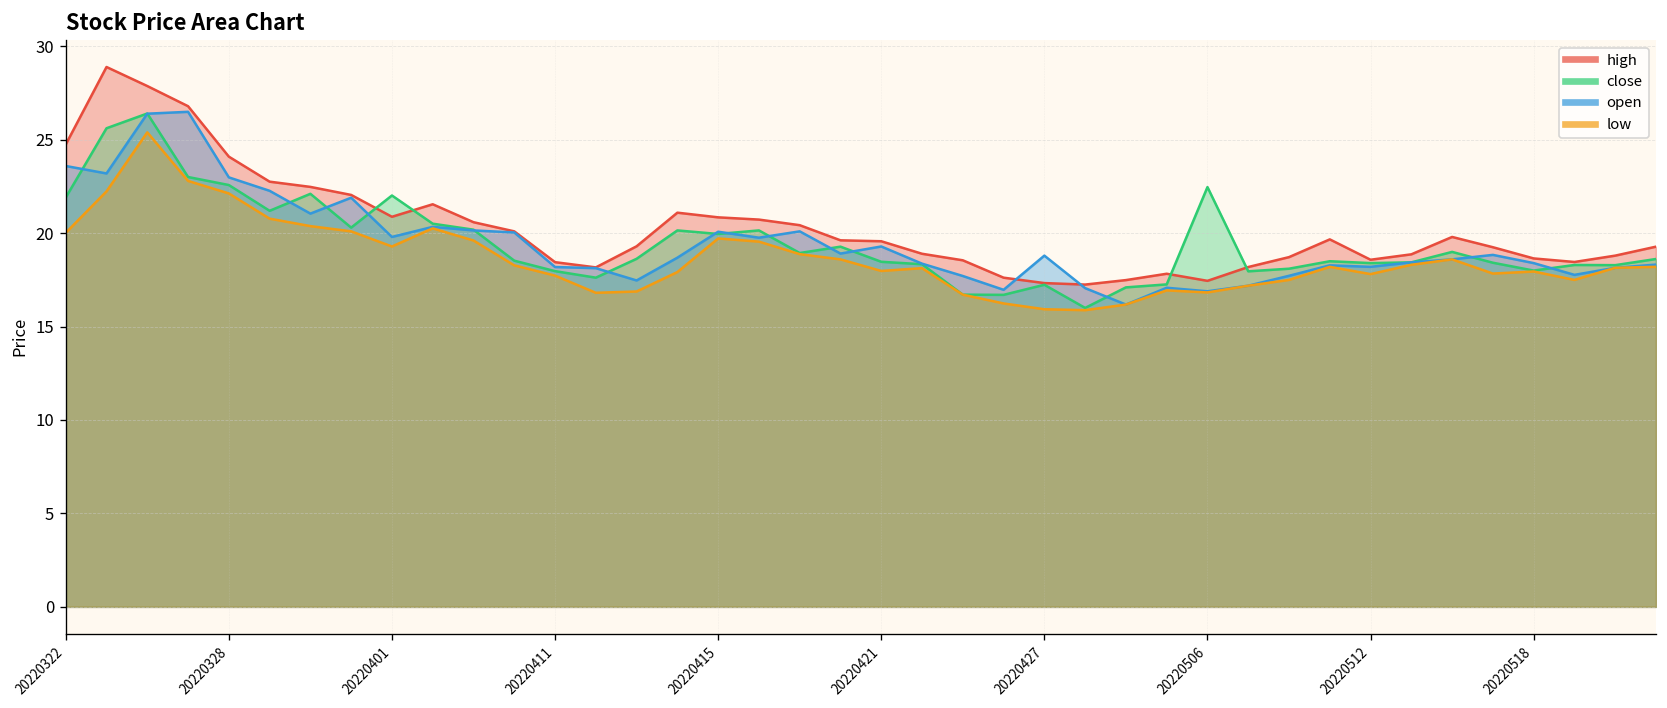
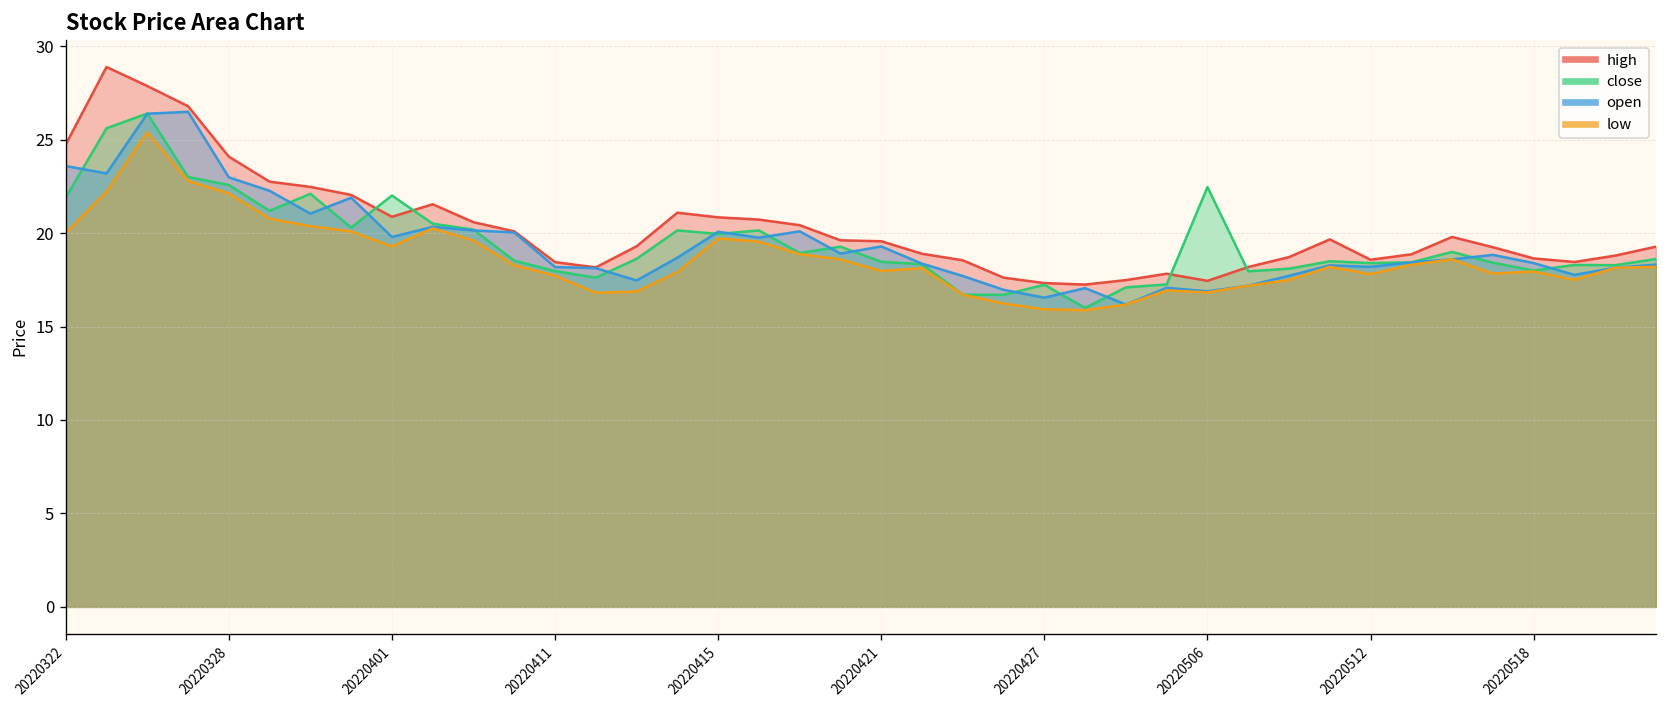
  {
    "close": {
      "20220322": 21.9,
      "20220328": 22.6,
      "20220401": 22.0,
      "20220411": 18.0,
      "20220421": 18.5,
      "20220506": 22.5,
      "20220512": 18.4
    },
    "open": {
      "20220322": 23.6,
      "20220328": 23.0,
      "20220401": 19.8,
      "20220411": 18.2,
      "20220421": 19.3,
-     "20220427": 18.8,
+     "20220427": 16.6,
      "20220512": 18.2,
      "20220518": 18.4
    }
  }
